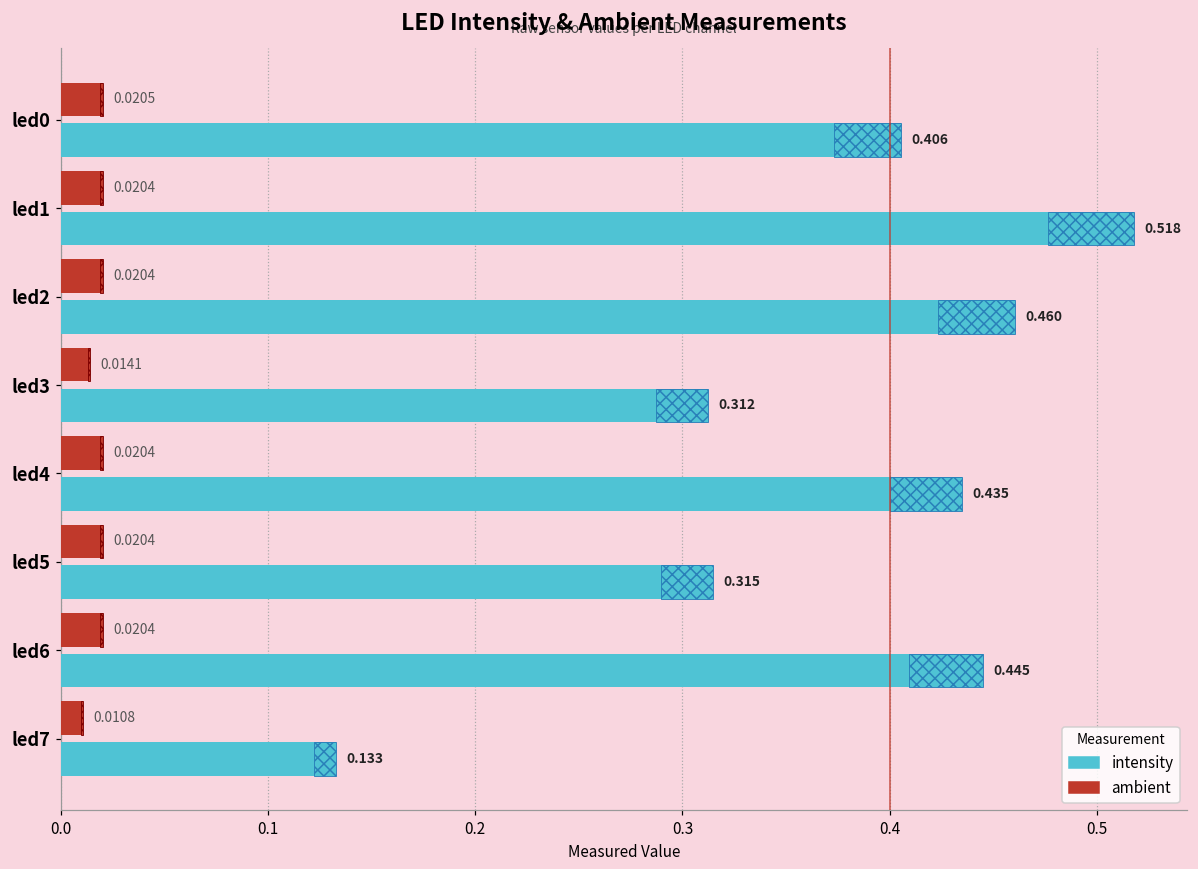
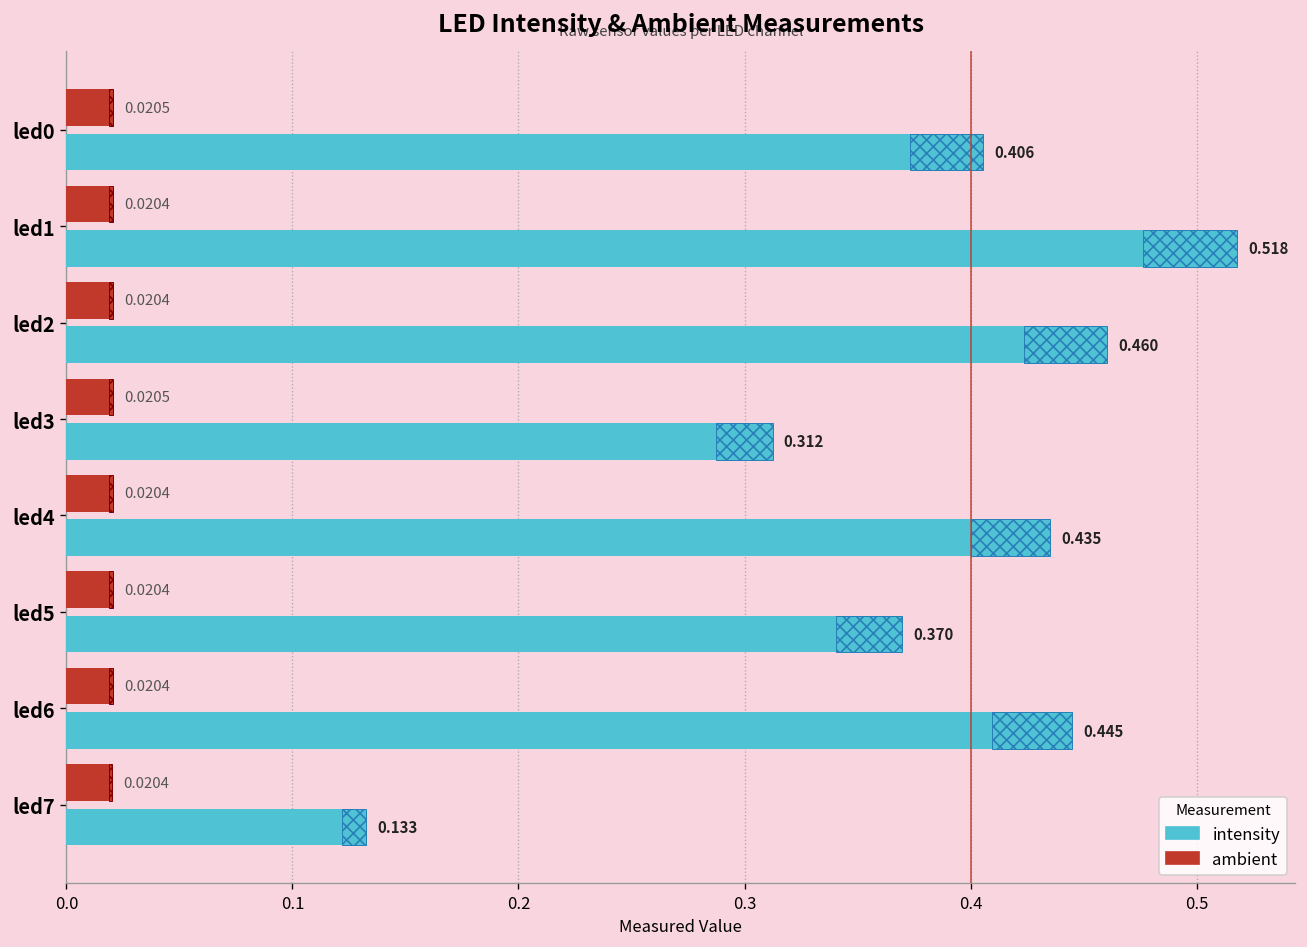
  {
    "intensity": {
      "led0": 0.406,
      "led1": 0.518,
      "led2": 0.460,
      "led3": 0.312,
      "led4": 0.435,
-     "led5": 0.315,
+     "led5": 0.370,
      "led6": 0.445,
      "led7": 0.133
    },
    "ambient": {
      "led0": 0.0205,
      "led1": 0.0204,
      "led2": 0.0204,
-     "led3": 0.0141,
+     "led3": 0.0205,
      "led4": 0.0204,
      "led5": 0.0204,
      "led6": 0.0204,
-     "led7": 0.0108
+     "led7": 0.0204
    }
  }
